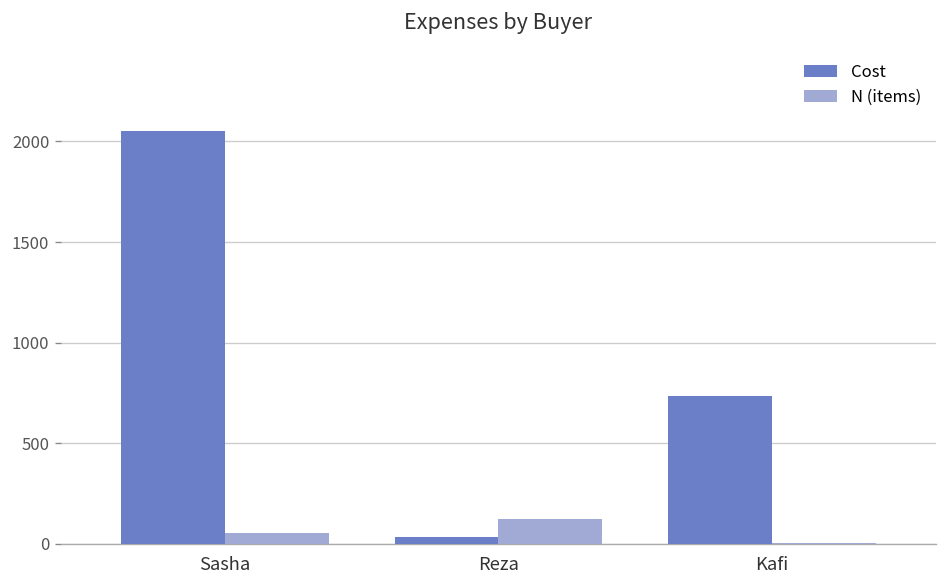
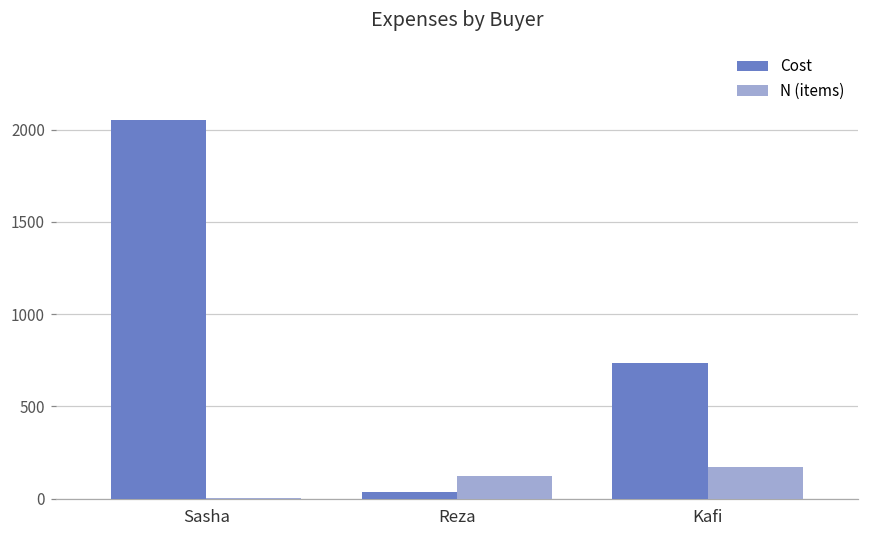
  {
    "Cost": {
      "Sasha": 2050,
      "Reza": 40,
      "Kafi": 740
    },
    "N (items)": {
-     "Sasha": 50,
+     "Sasha": 0,
      "Reza": 120,
-     "Kafi": 0
+     "Kafi": 170
    }
  }
